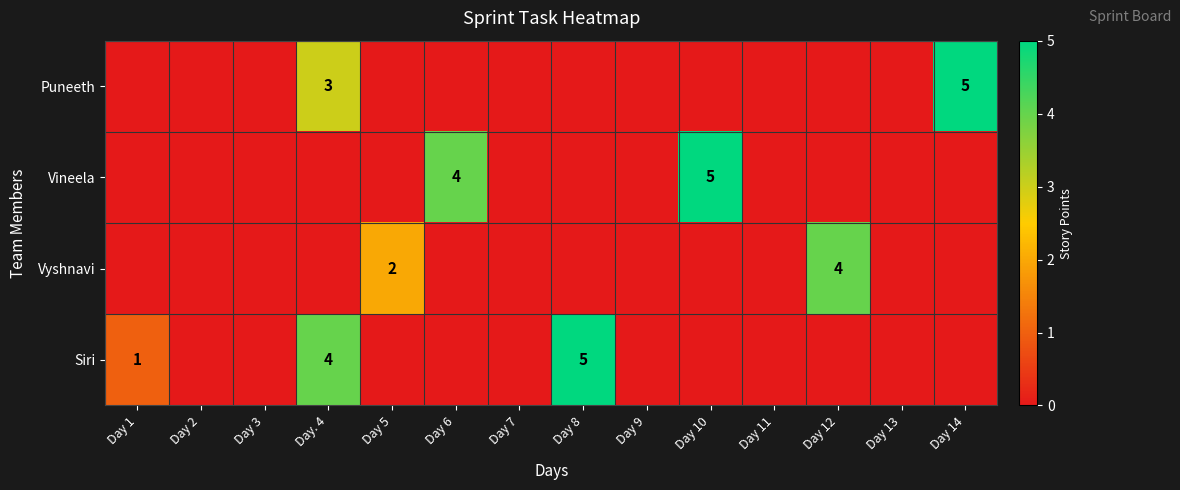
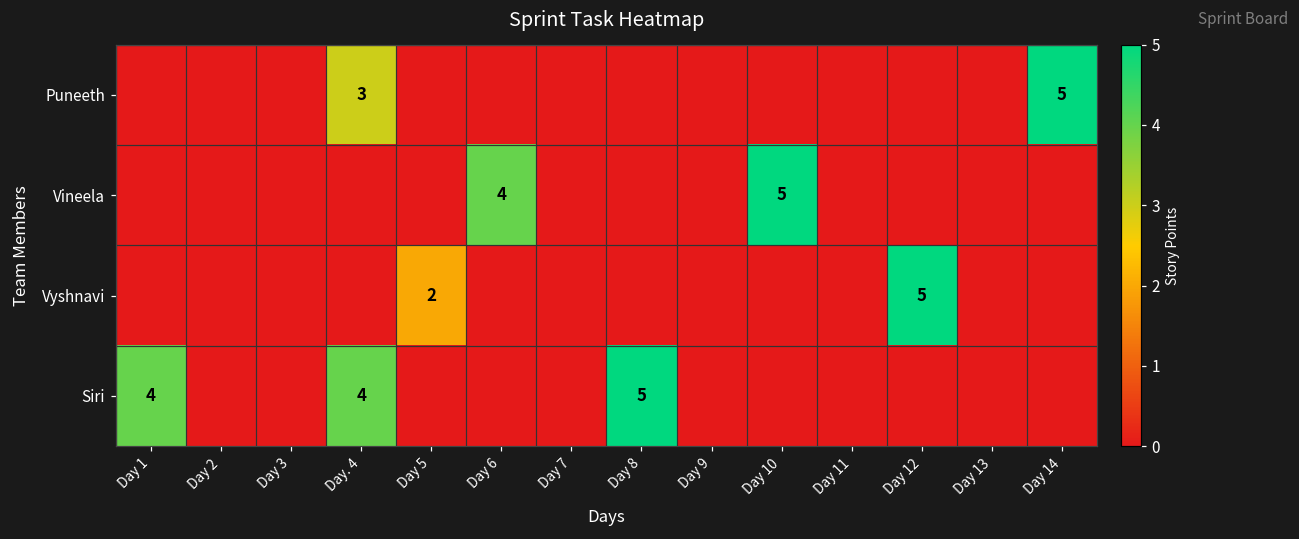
  {
    "Puneeth": {
      "Day. 4": 3,
      "Day 14": 5
    },
    "Vineela": {
      "Day 6": 4,
      "Day 10": 5
    },
    "Vyshnavi": {
      "Day 5": 2,
-     "Day 12": 4
+     "Day 12": 5
    },
    "Siri": {
-     "Day 1": 1,
+     "Day 1": 4,
      "Day. 4": 4,
      "Day 8": 5
    }
  }
